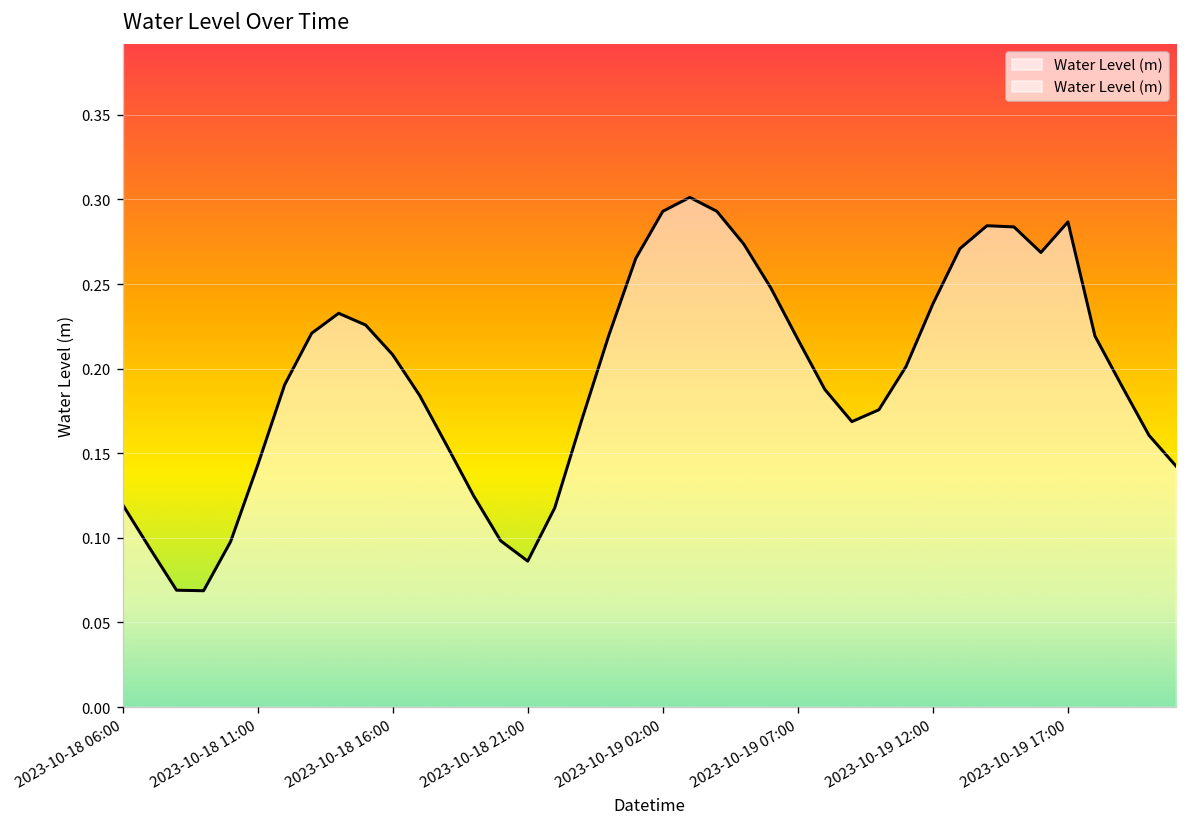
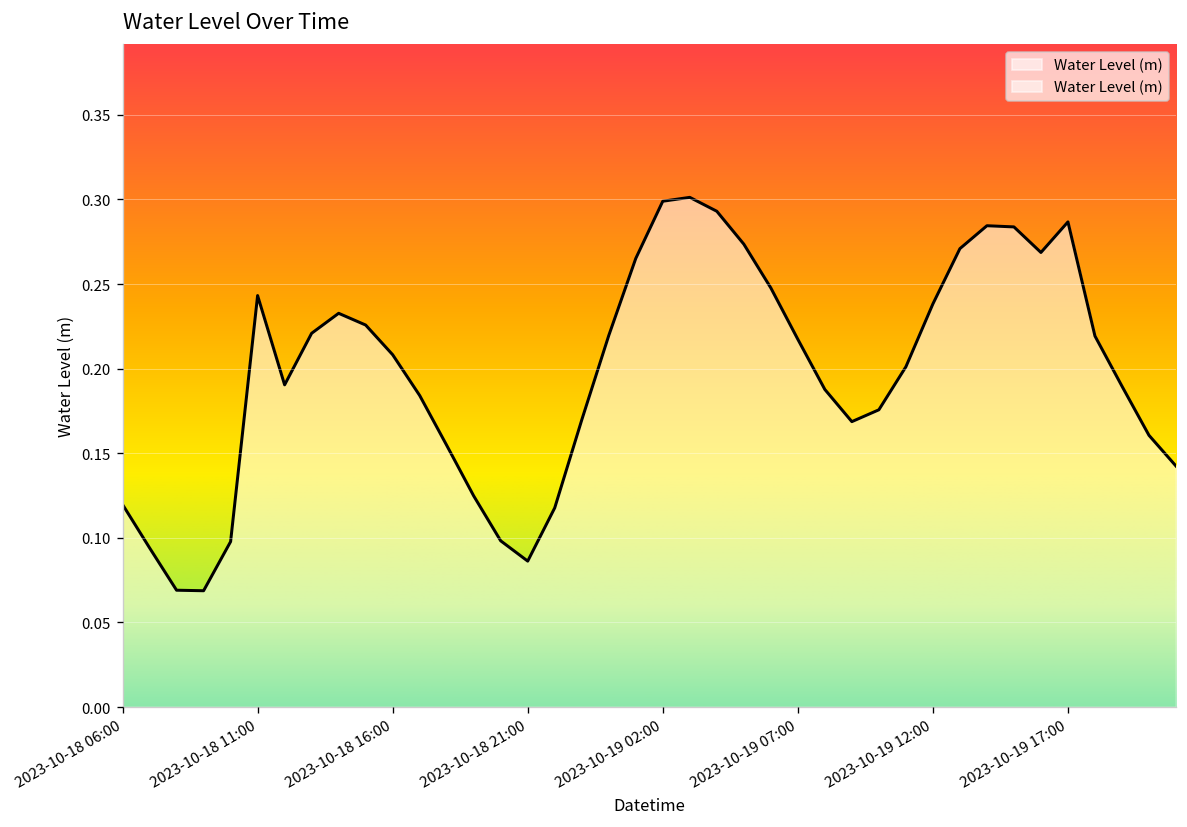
  {
    "2023-10-18 06:00": 0.120,
-   "2023-10-18 11:00": 0.143,
+   "2023-10-18 11:00": 0.243,
    "2023-10-18 16:00": 0.208,
    "2023-10-18 21:00": 0.086,
-   "2023-10-19 02:00": 0.293,
+   "2023-10-19 02:00": 0.299,
    "2023-10-19 07:00": 0.217,
    "2023-10-19 12:00": 0.238,
    "2023-10-19 17:00": 0.287
  }
